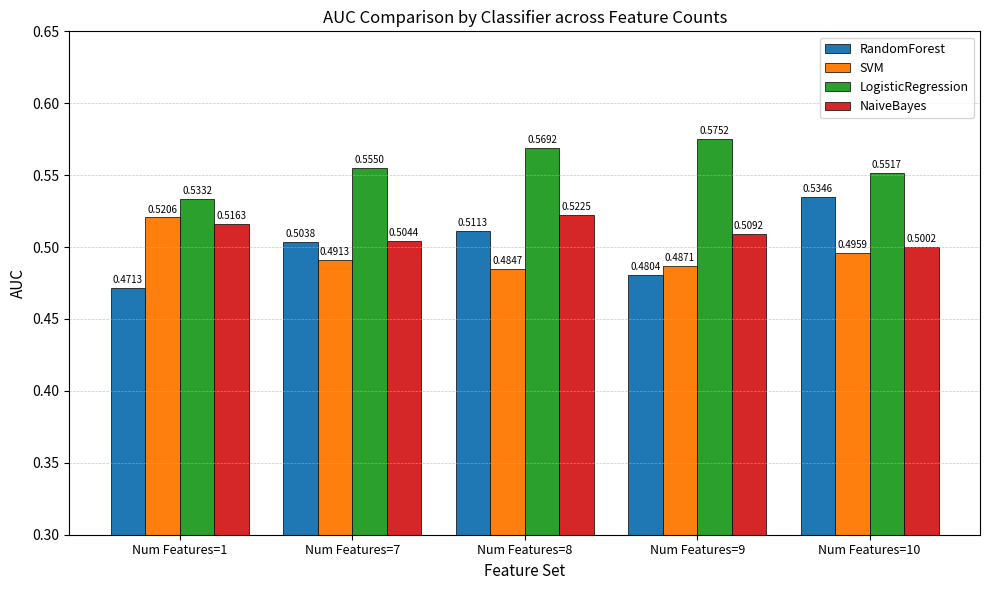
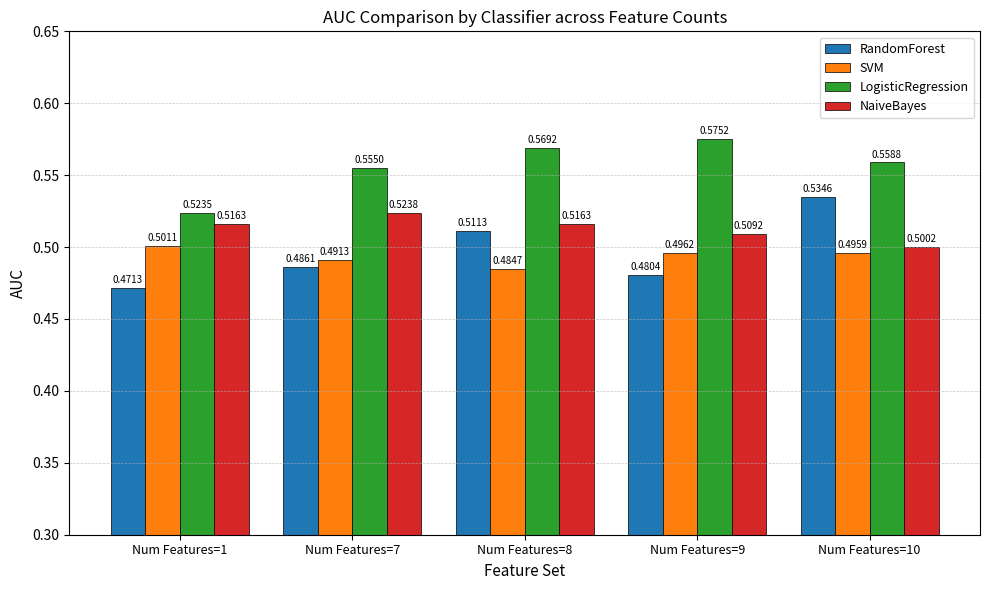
  {
    "RandomForest": {
      "Num Features=1": 0.4713,
-     "Num Features=7": 0.5038,
+     "Num Features=7": 0.4861,
      "Num Features=8": 0.5113,
      "Num Features=9": 0.4804,
      "Num Features=10": 0.5346
    },
    "SVM": {
-     "Num Features=1": 0.5206,
+     "Num Features=1": 0.5011,
      "Num Features=7": 0.4913,
      "Num Features=8": 0.4847,
-     "Num Features=9": 0.4871,
+     "Num Features=9": 0.4962,
      "Num Features=10": 0.4959
    },
    "LogisticRegression": {
-     "Num Features=1": 0.5332,
+     "Num Features=1": 0.5235,
      "Num Features=7": 0.5550,
      "Num Features=8": 0.5692,
      "Num Features=9": 0.5752,
-     "Num Features=10": 0.5517
+     "Num Features=10": 0.5588
    },
    "NaiveBayes": {
      "Num Features=1": 0.5163,
-     "Num Features=7": 0.5044,
-     "Num Features=8": 0.5225,
+     "Num Features=7": 0.5238,
+     "Num Features=8": 0.5163,
      "Num Features=9": 0.5092,
      "Num Features=10": 0.5002
    }
  }
